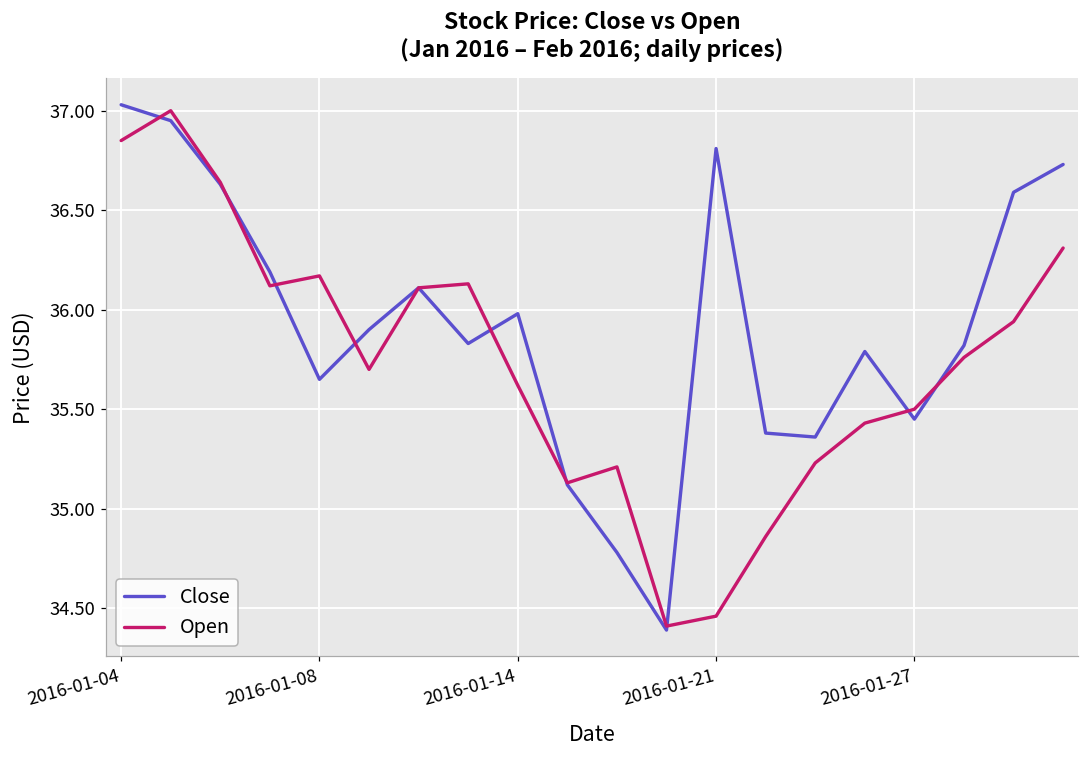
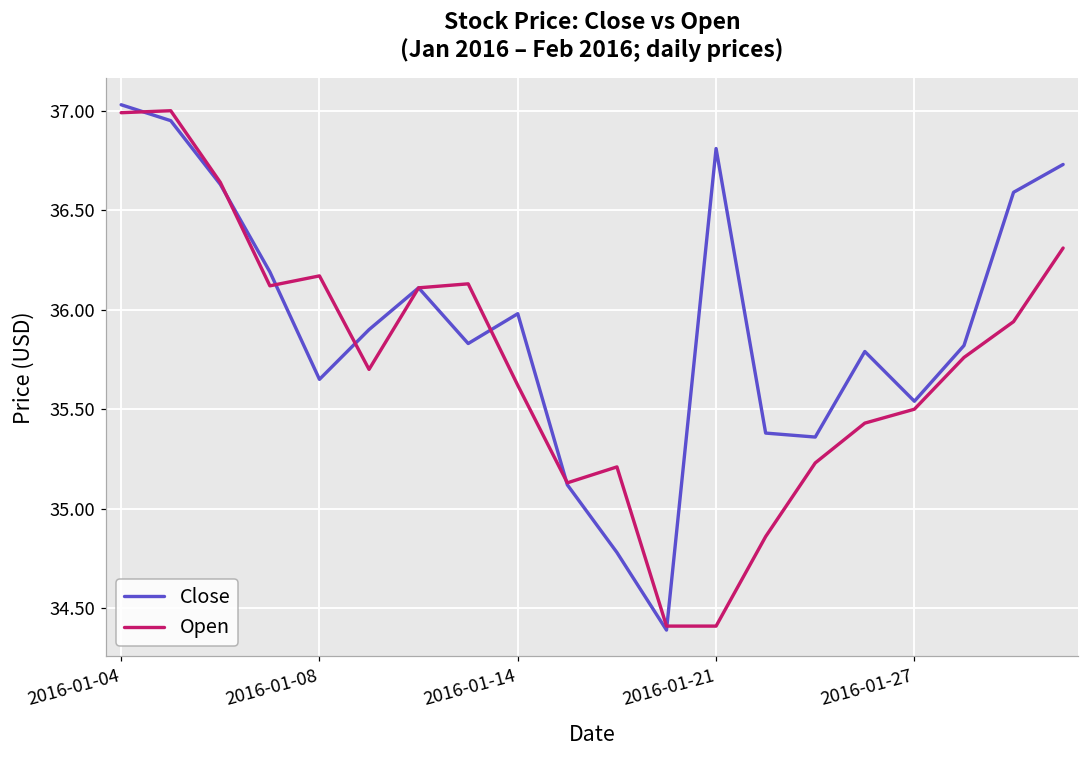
  {
    "Close": {
      "2016-01-04": 37.03,
      "2016-01-08": 35.65,
      "2016-01-14": 35.98,
      "2016-01-21": 36.81,
-     "2016-01-27": 35.45
+     "2016-01-27": 35.54
    },
    "Open": {
-     "2016-01-04": 36.85,
+     "2016-01-04": 36.99,
      "2016-01-08": 36.17,
      "2016-01-14": 35.62,
-     "2016-01-21": 34.46,
+     "2016-01-21": 34.41,
      "2016-01-27": 35.50
    }
  }
